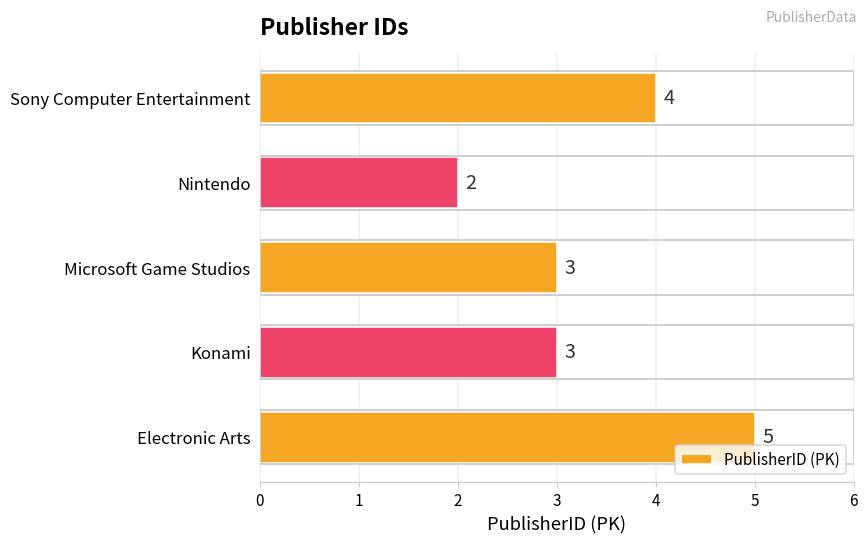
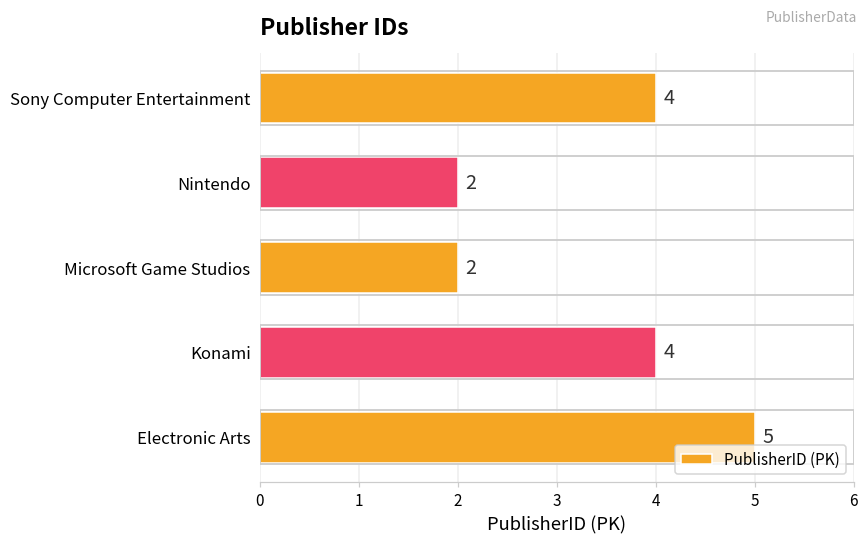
  {
    "Sony Computer Entertainment": 4,
    "Nintendo": 2,
-   "Microsoft Game Studios": 3,
-   "Konami": 3
+   "Microsoft Game Studios": 2,
+   "Konami": 4
  }
